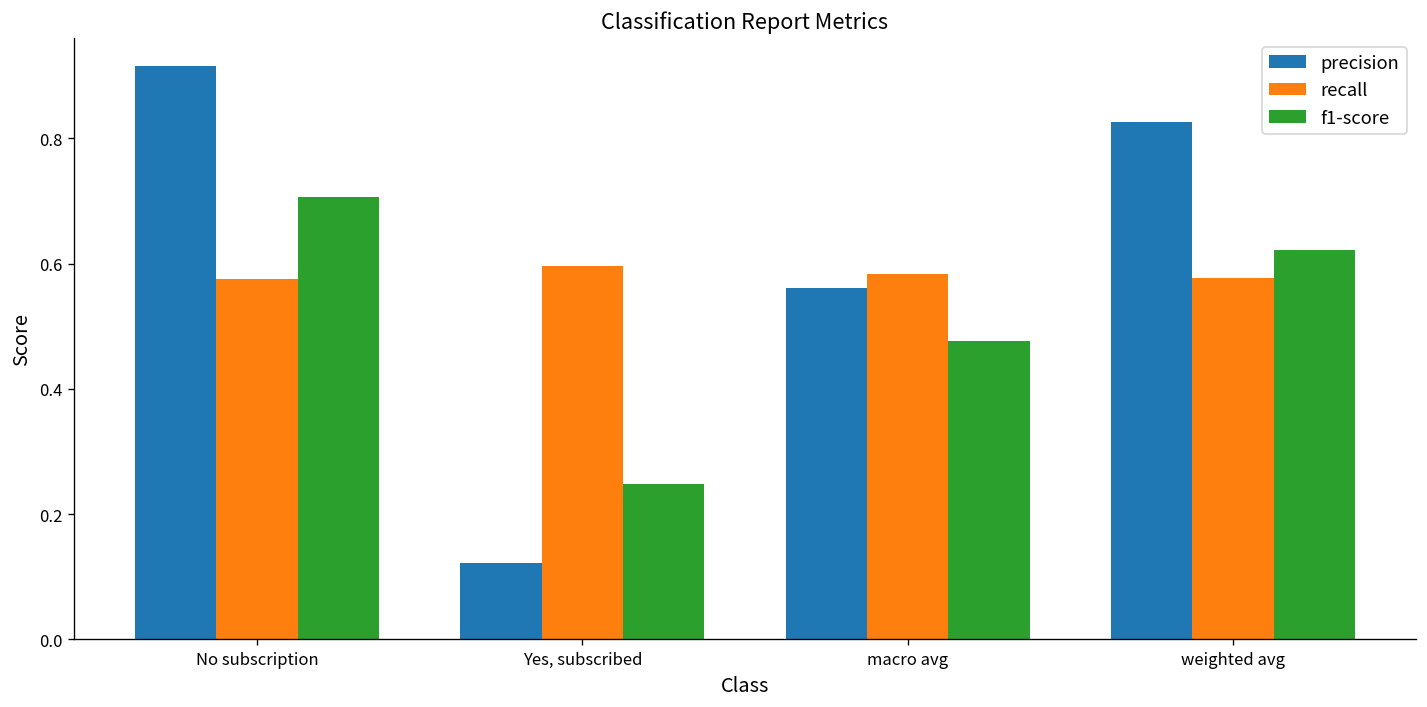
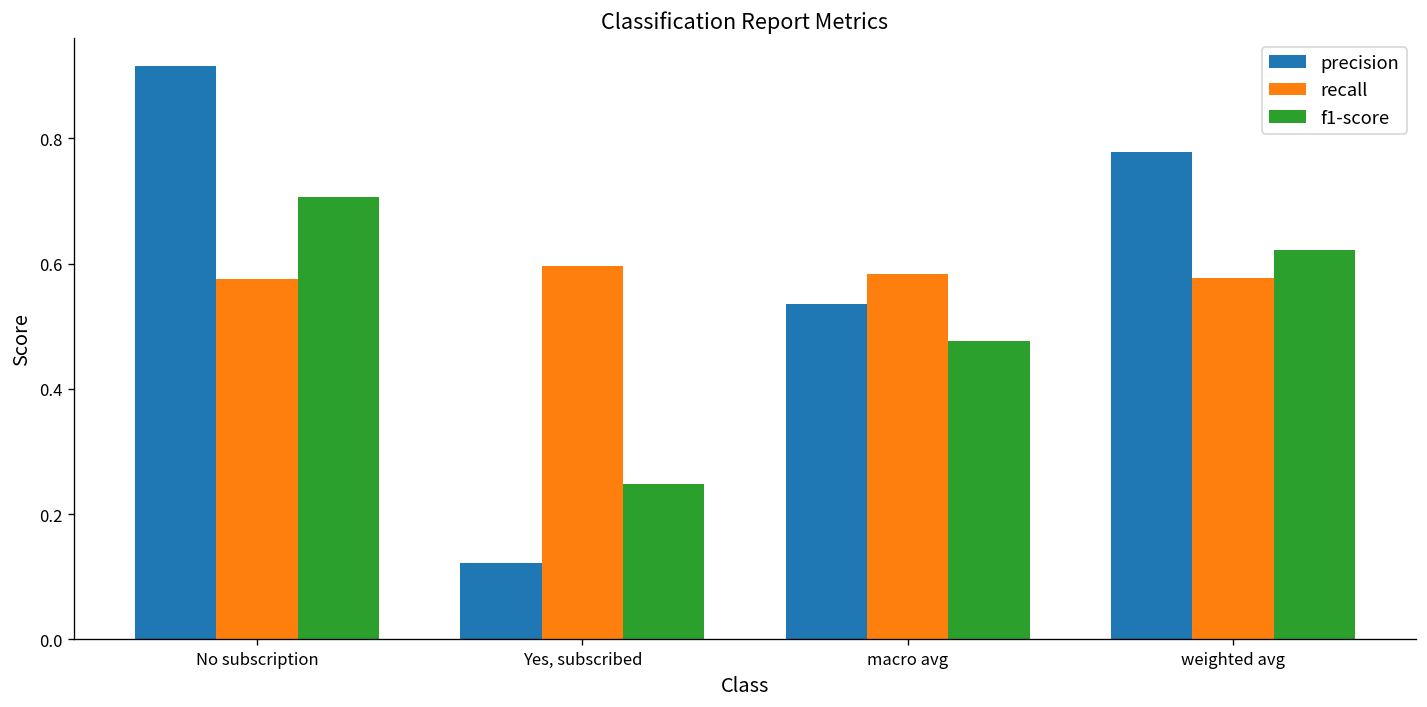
  {
    "precision": {
      "No subscription": 0.91,
      "Yes, subscribed": 0.12,
-     "macro avg": 0.56,
-     "weighted avg": 0.83
+     "macro avg": 0.54,
+     "weighted avg": 0.78
    },
    "recall": {
      "No subscription": 0.58,
      "Yes, subscribed": 0.60,
      "macro avg": 0.58,
      "weighted avg": 0.58
    },
    "f1-score": {
      "No subscription": 0.71,
      "Yes, subscribed": 0.25,
      "macro avg": 0.48,
      "weighted avg": 0.62
    }
  }
